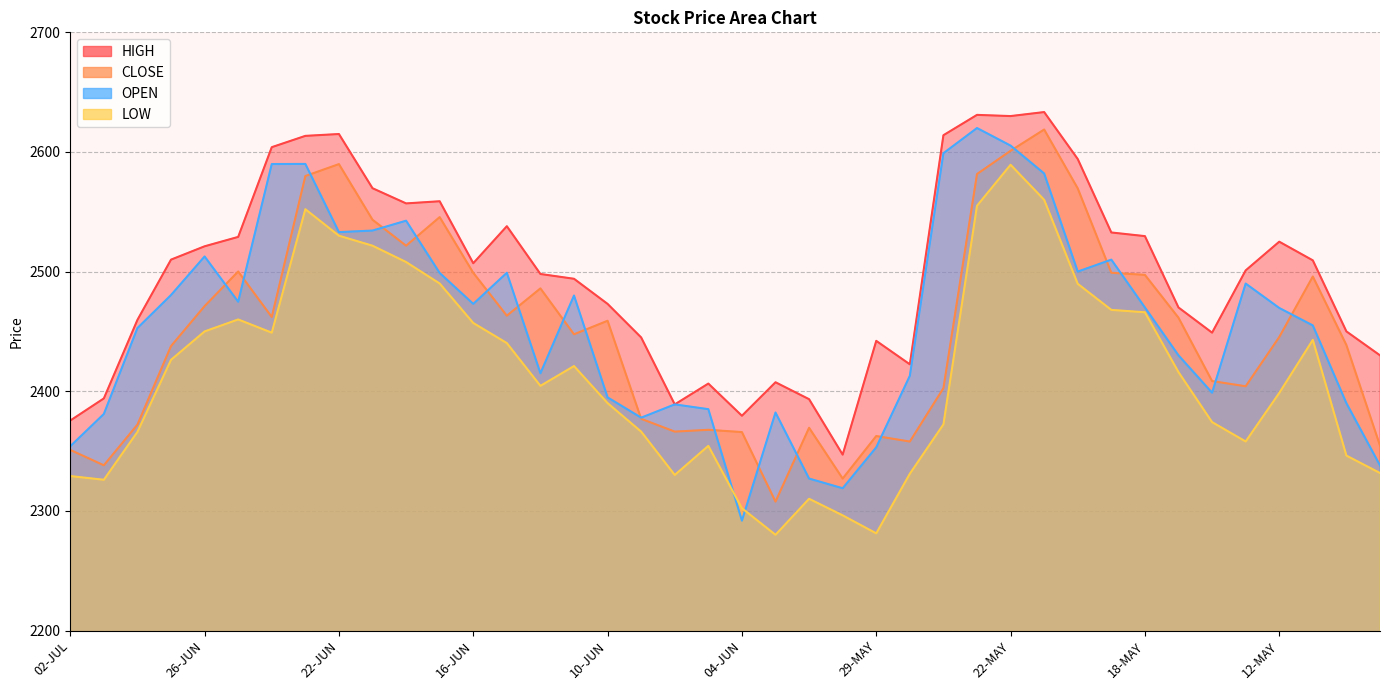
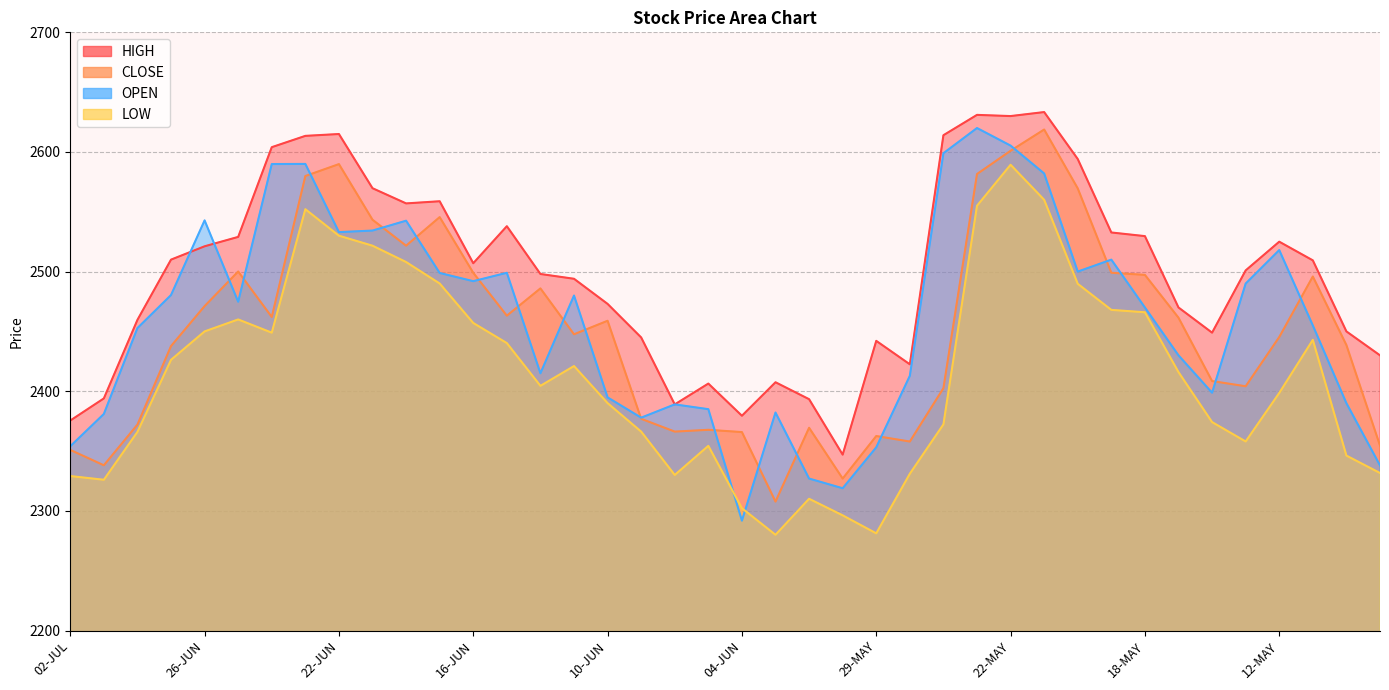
  {
    "OPEN": {
      "02-JUL": 2354,
-     "26-JUN": 2513,
+     "26-JUN": 2543,
      "22-JUN": 2533,
-     "16-JUN": 2473,
+     "16-JUN": 2492,
      "10-JUN": 2395,
      "04-JUN": 2292,
      "29-MAY": 2353,
      "22-MAY": 2605,
      "18-MAY": 2470,
-     "12-MAY": 2470
+     "12-MAY": 2518
    }
  }
